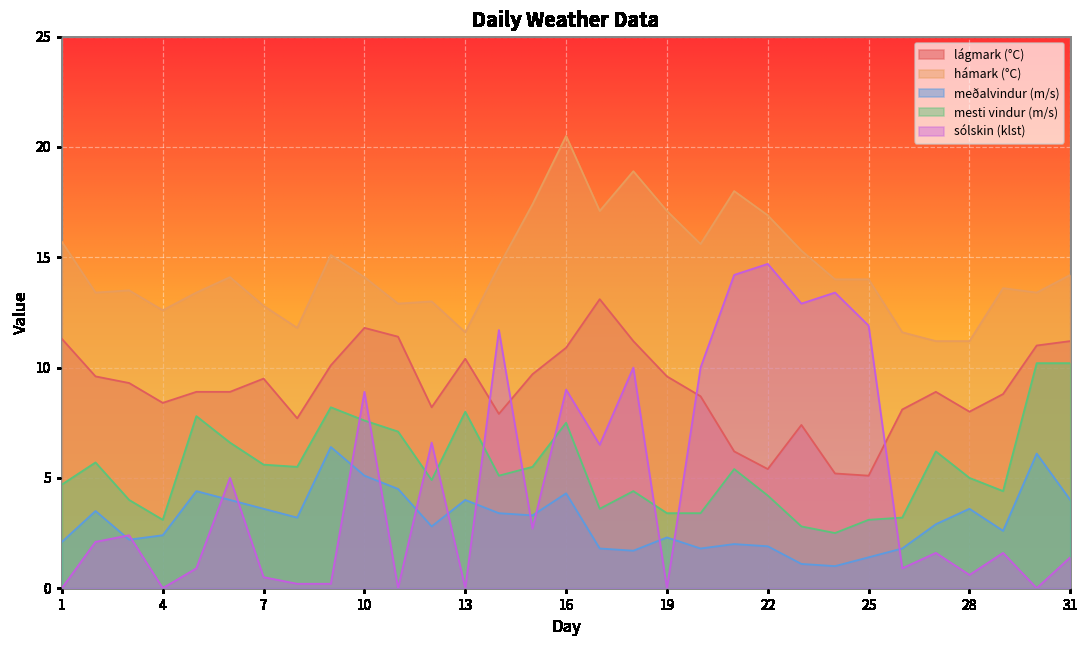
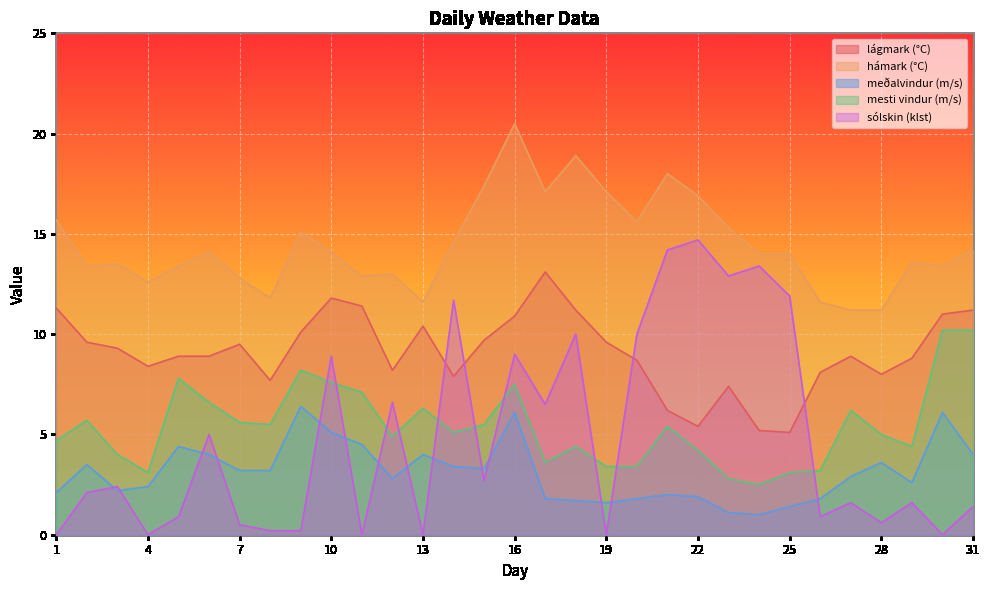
  {
    "meðalvindur (m/s)": {
      "1": 2.1,
      "4": 2.4,
-     "7": 3.6,
+     "7": 3.2,
      "10": 5.1,
      "13": 4.0,
-     "16": 4.3,
-     "19": 2.3,
+     "16": 6.1,
+     "19": 1.6,
      "22": 1.9,
      "25": 1.4,
      "28": 3.6,
      "31": 4.0
    },
    "mesti vindur (m/s)": {
      "1": 4.7,
      "4": 3.1,
      "7": 5.6,
      "10": 7.6,
-     "13": 8.0,
+     "13": 6.3,
      "16": 7.5,
      "19": 3.4,
      "22": 4.2,
      "25": 3.1,
      "28": 5.0,
      "31": 10.2
    },
    "sólskin (klst)": {
      "1": 0.0,
      "4": 0.0,
      "7": 0.5,
      "10": 8.9,
      "13": 0.0,
      "16": 9.0,
      "19": 0.0,
      "22": 14.7,
      "25": 11.9,
      "28": 0.6,
      "31": 1.4
    }
  }
